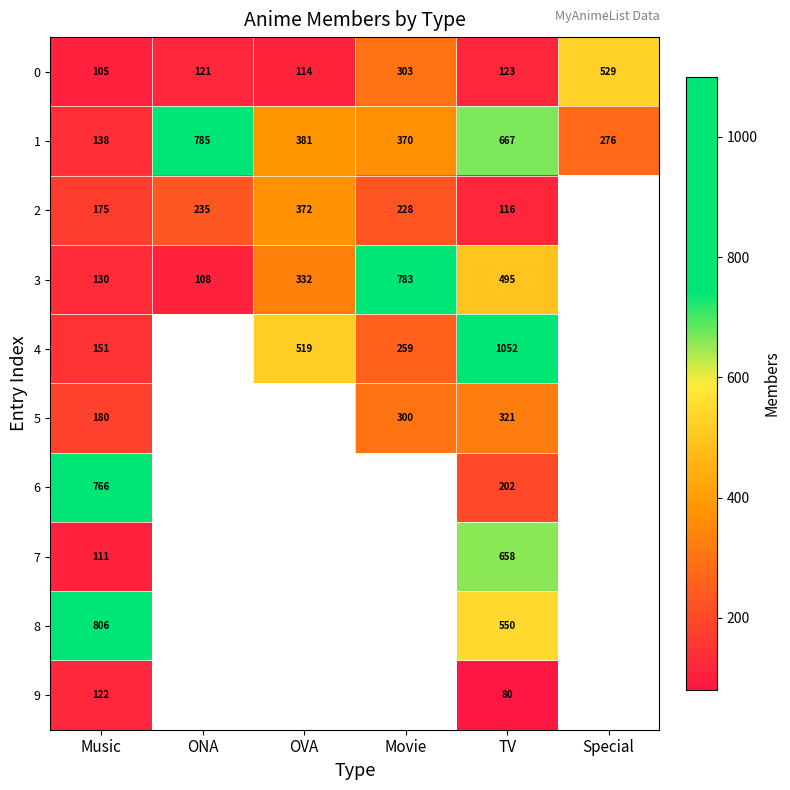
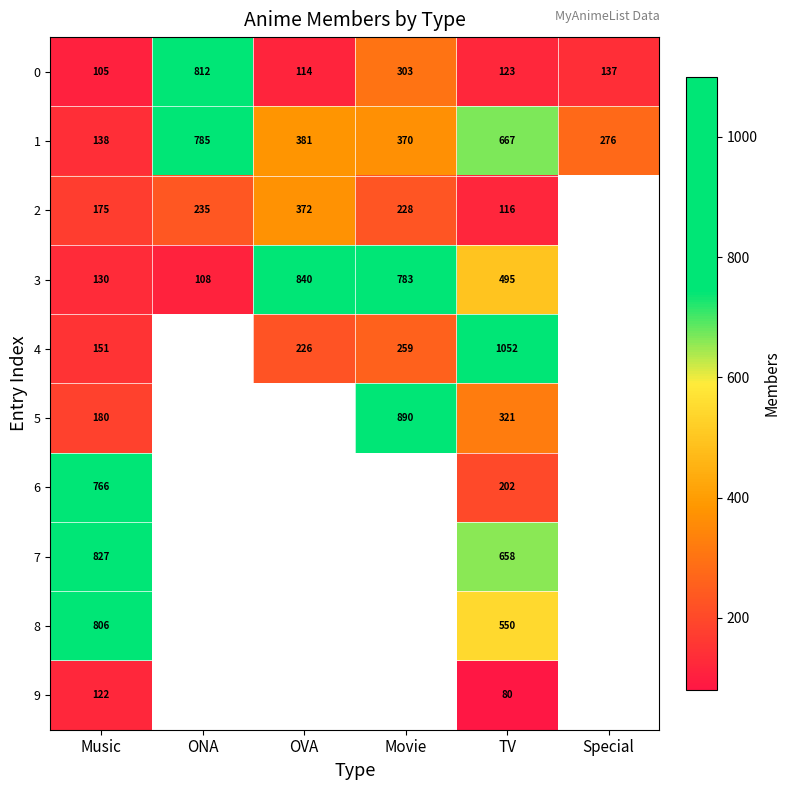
  {
    "0": {
      "Music": 105,
-     "ONA": 121,
+     "ONA": 812,
      "OVA": 114,
      "Movie": 303,
      "TV": 123,
-     "Special": 529
+     "Special": 137
    },
    "1": {
      "Music": 138,
      "ONA": 785,
      "OVA": 381,
      "Movie": 370,
      "TV": 667,
      "Special": 276
    },
    "2": {
      "Music": 175,
      "ONA": 235,
      "OVA": 372,
      "Movie": 228,
      "TV": 116
    },
    "3": {
      "Music": 130,
      "ONA": 108,
-     "OVA": 332,
+     "OVA": 840,
      "Movie": 783,
      "TV": 495
    },
    "4": {
      "Music": 151,
-     "OVA": 519,
+     "OVA": 226,
      "Movie": 259,
      "TV": 1052
    },
    "5": {
      "Music": 180,
-     "Movie": 300,
+     "Movie": 890,
      "TV": 321
    },
    "6": {
      "Music": 766,
      "TV": 202
    },
    "7": {
-     "Music": 111,
+     "Music": 827,
      "TV": 658
    },
    "8": {
      "Music": 806,
      "TV": 550
    },
    "9": {
      "Music": 122,
      "TV": 80
    }
  }
